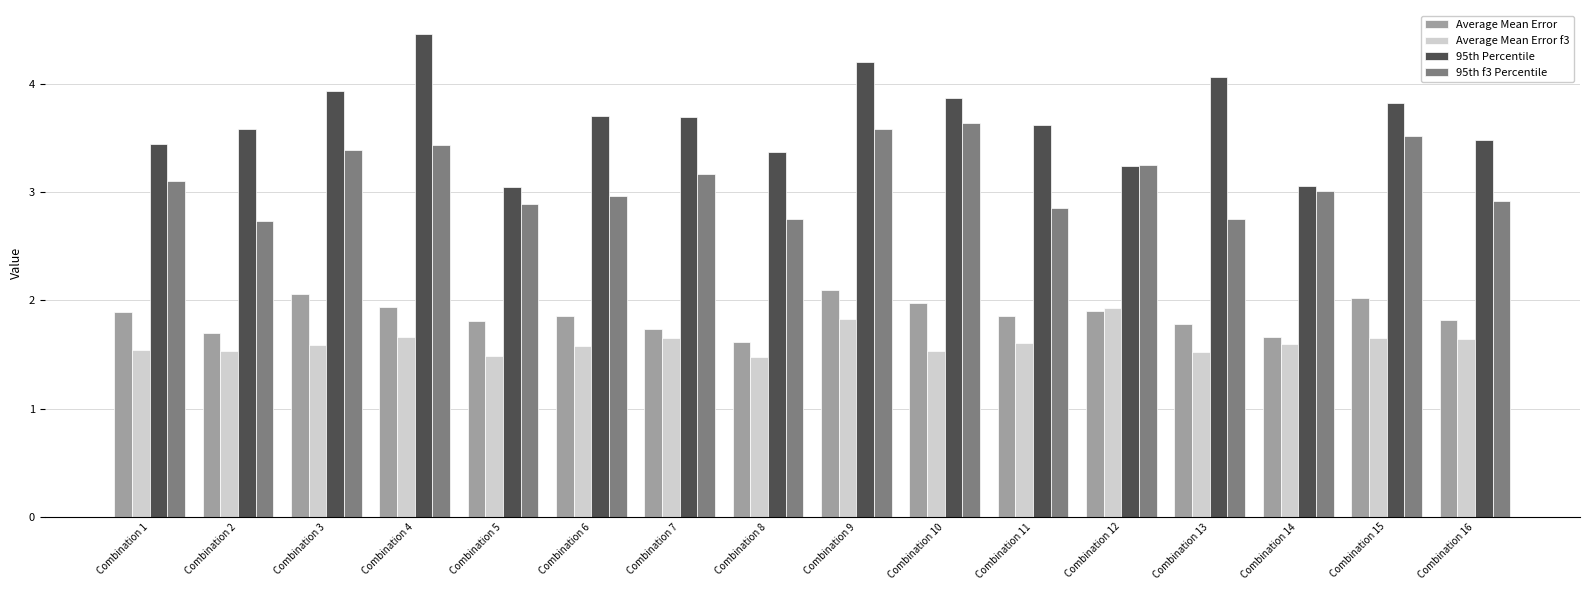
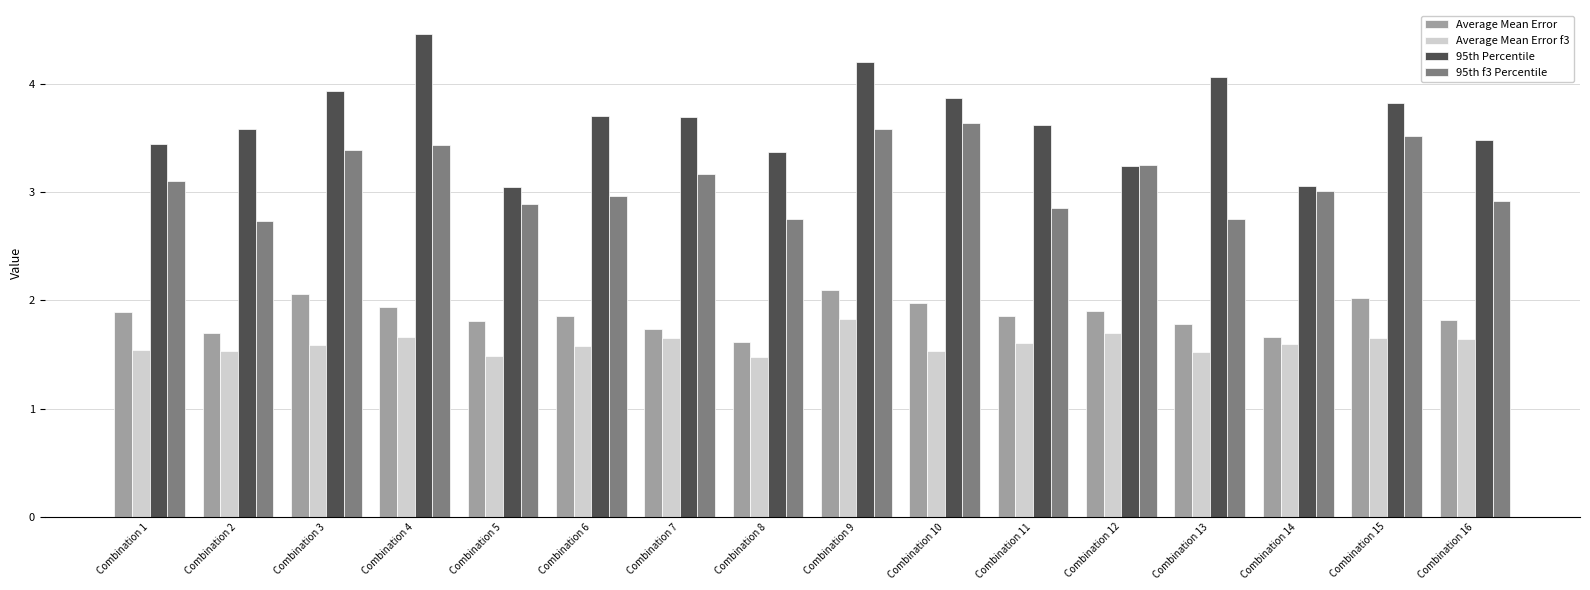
  {
    "Average Mean Error f3": {
      "Combination 1": 1.55,
      "Combination 2": 1.53,
      "Combination 3": 1.59,
      "Combination 4": 1.67,
      "Combination 5": 1.49,
      "Combination 6": 1.58,
      "Combination 7": 1.65,
      "Combination 8": 1.47,
      "Combination 9": 1.83,
      "Combination 10": 1.53,
      "Combination 11": 1.61,
-     "Combination 12": 1.93,
+     "Combination 12": 1.70,
      "Combination 13": 1.52,
      "Combination 14": 1.60,
      "Combination 15": 1.65,
      "Combination 16": 1.64
    },
    "95th Percentile": {
      "Combination 1": 3.45,
      "Combination 2": 3.59,
      "Combination 3": 3.94,
      "Combination 4": 4.46,
      "Combination 5": 3.04,
      "Combination 6": 3.70,
      "Combination 7": 3.70,
      "Combination 8": 3.37,
      "Combination 9": 4.20,
      "Combination 10": 3.87,
      "Combination 11": 3.62,
      "Combination 12": 3.24,
      "Combination 13": 4.07,
      "Combination 14": 3.06,
      "Combination 15": 3.82,
      "Combination 16": 3.48
    }
  }
